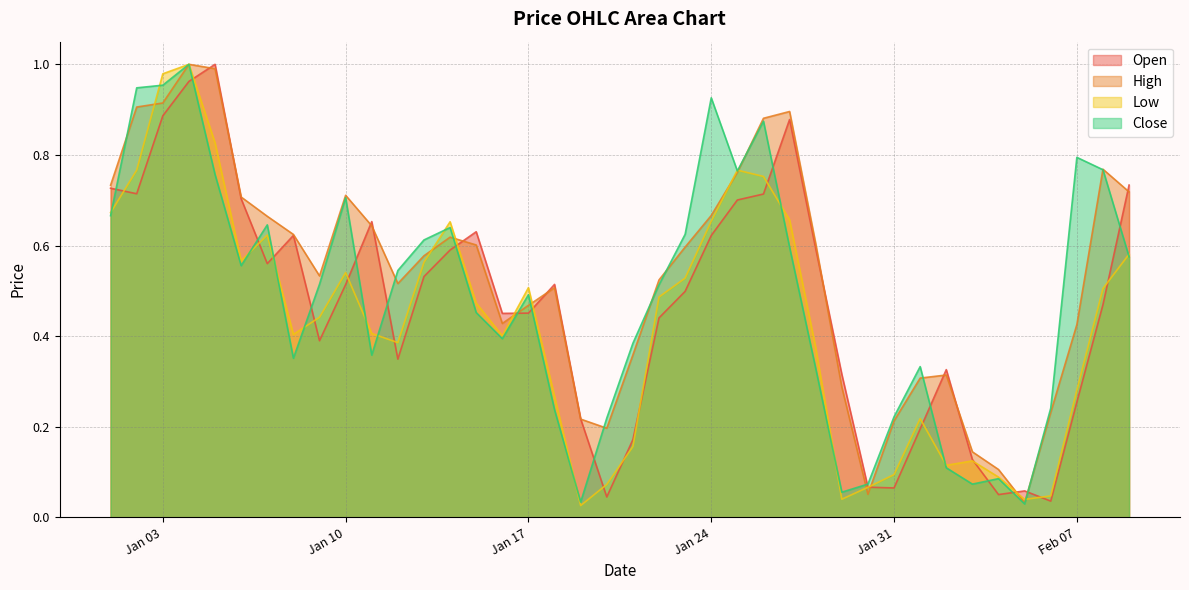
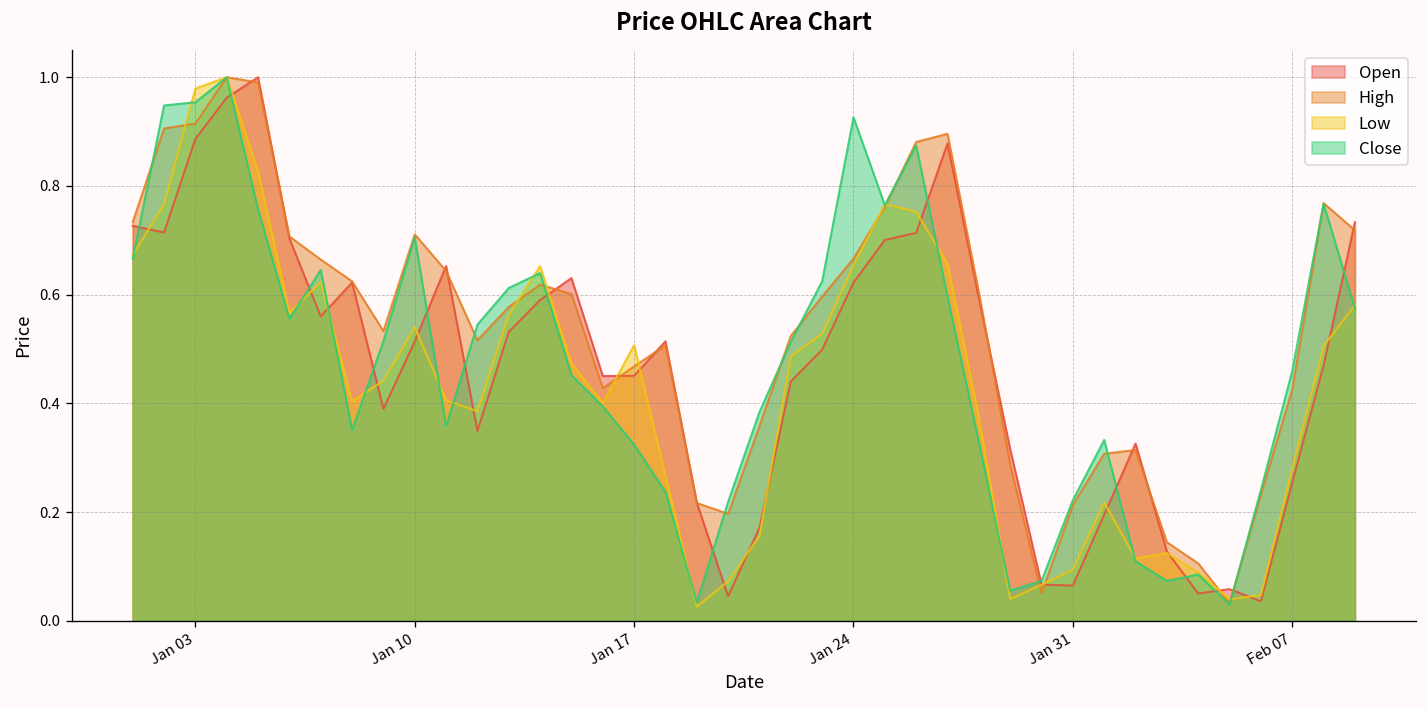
  {
    "Close": {
      "Jan 03": 0.95,
-     "Jan 17": 0.49,
+     "Jan 17": 0.32,
      "Jan 24": 0.93,
      "Jan 31": 0.22,
-     "Feb 07": 0.79
+     "Feb 07": 0.46
    }
  }
